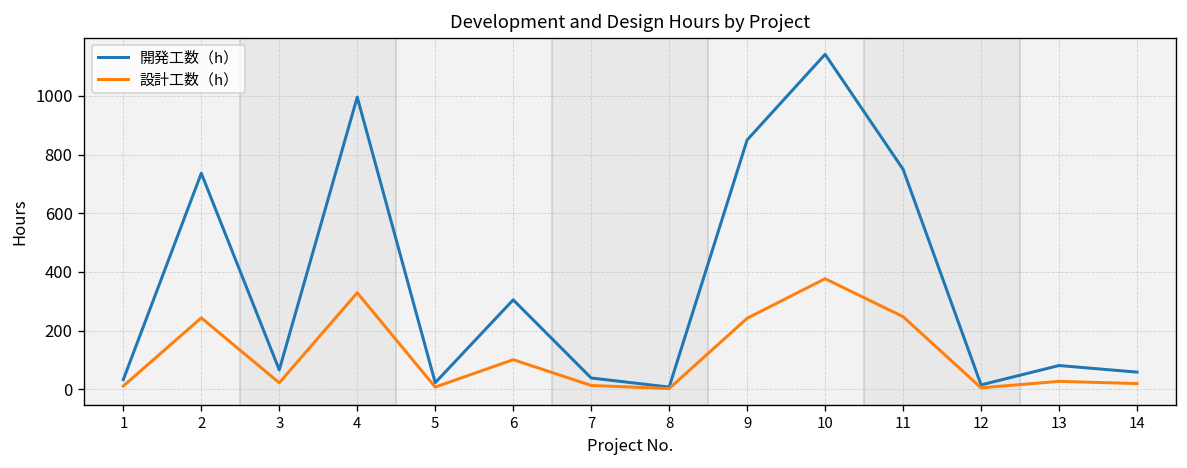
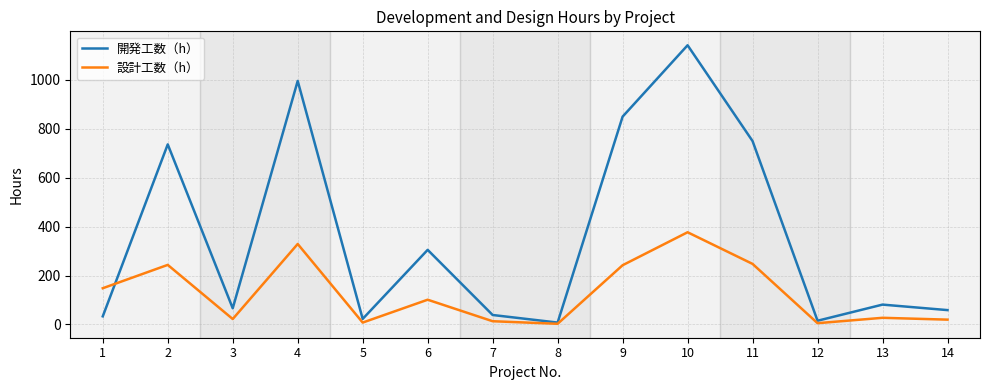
  {
    "開発工数（h）": {
      "1": 30,
      "2": 740,
      "3": 70,
      "4": 1000,
      "5": 20,
      "6": 310,
      "7": 40,
      "9": 850,
      "10": 1140,
      "11": 750,
      "13": 80,
      "14": 60
    },
    "設計工数（h）": {
-     "1": 10,
+     "1": 150,
      "2": 240,
      "3": 20,
      "4": 330,
      "5": 10,
      "6": 100,
      "7": 10,
      "9": 240,
      "10": 380,
      "11": 250,
      "13": 30,
      "14": 20
    }
  }
